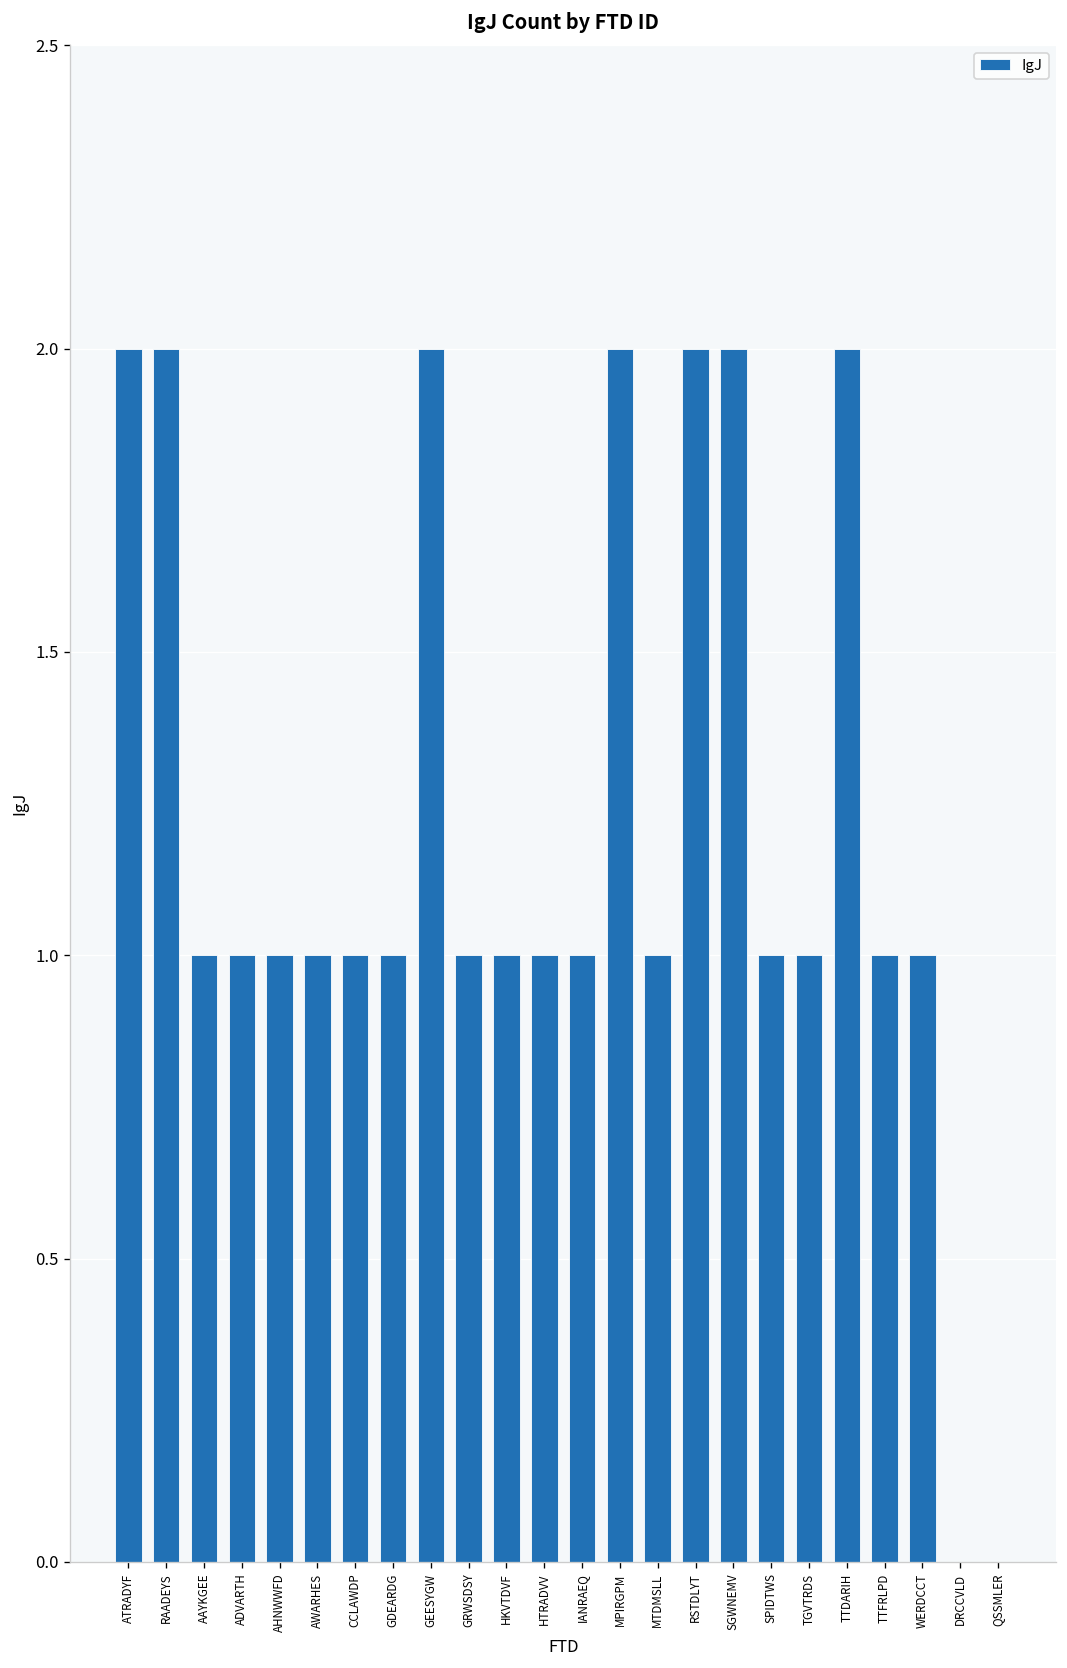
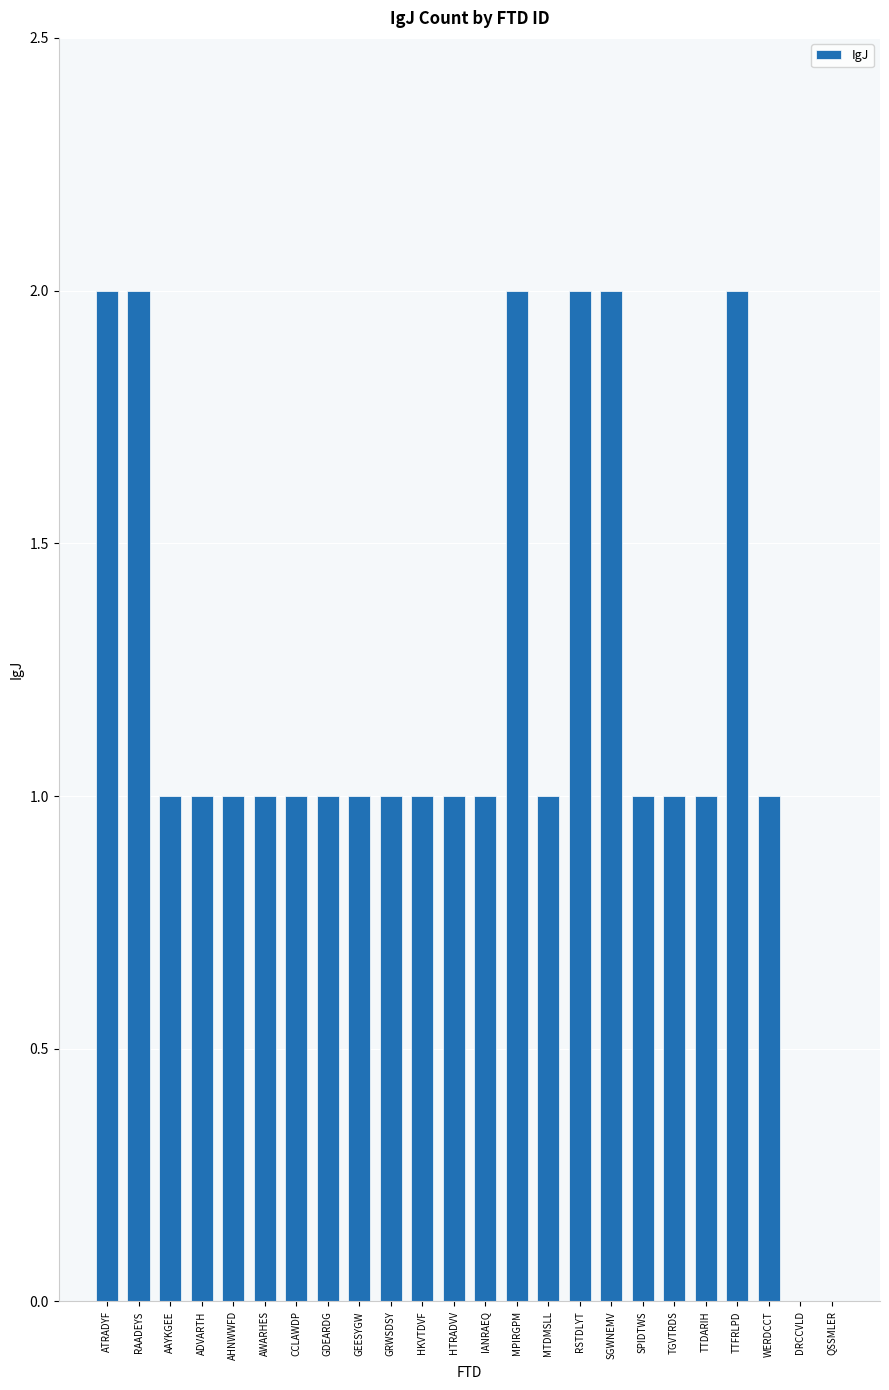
  {
    "ATRADYF": 2,
    "RAADEYS": 2,
    "AAYKGEE": 1,
    "ADVARTH": 1,
    "AHNWWFD": 1,
    "AWARHES": 1,
    "CCLAWDP": 1,
    "GDEARDG": 1,
-   "GEESYGW": 2,
+   "GEESYGW": 1,
    "GRWSDSY": 1,
    "HKVTDVF": 1,
    "HTRADVV": 1,
    "IANRAEQ": 1,
    "MPIRGPM": 2,
    "MTDMSLL": 1,
    "RSTDLYT": 2,
    "SGWNEMV": 2,
    "SPIDTWS": 1,
    "TGVTRDS": 1,
-   "TTDARIH": 2,
-   "TTFRLPD": 1,
+   "TTDARIH": 1,
+   "TTFRLPD": 2,
    "WERDCCT": 1,
    "DRCCVLD": 0,
    "QSSMLER": 0
  }
